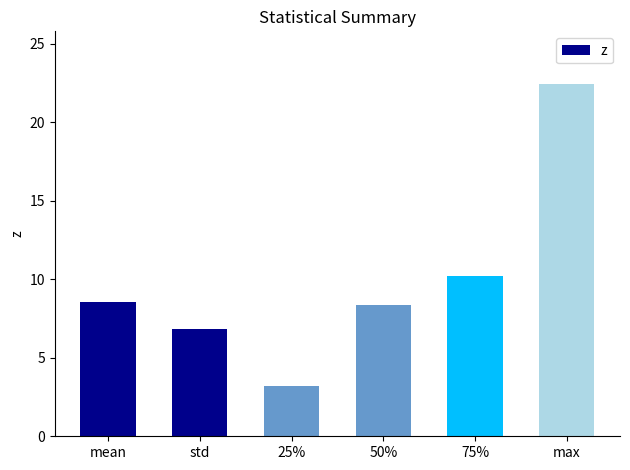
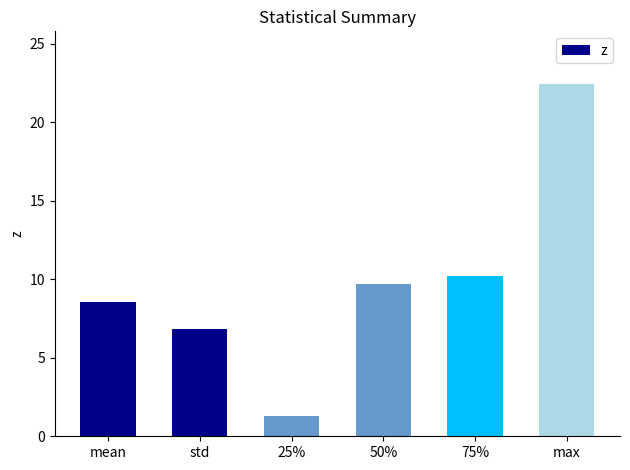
  {
    "mean": 8.6,
    "std": 6.8,
-   "25%": 3.2,
-   "50%": 8.4,
+   "25%": 1.3,
+   "50%": 9.7,
    "75%": 10.2,
    "max": 22.4
  }
